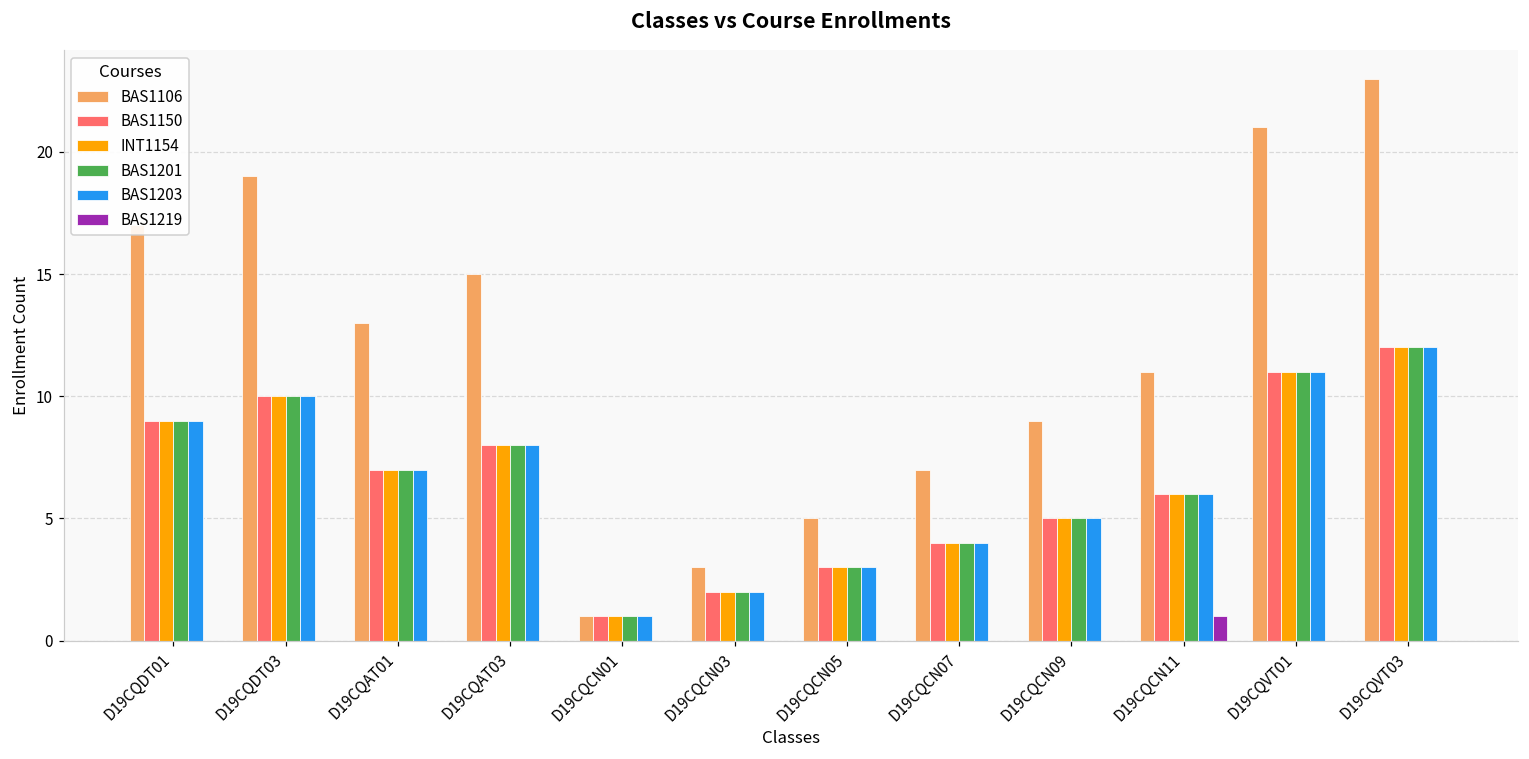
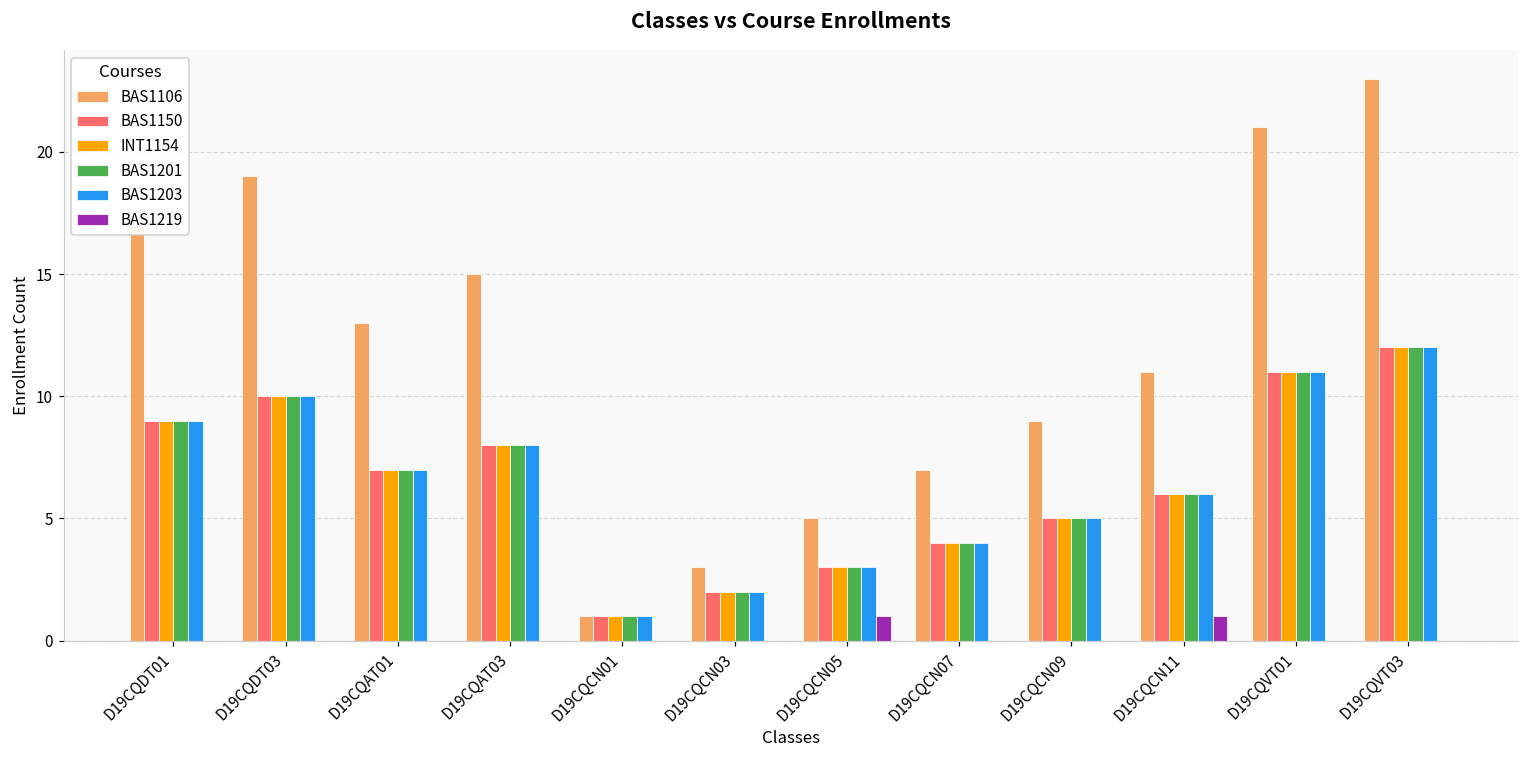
  {
    "INT1154": {
      "D19CQDT01": 9,
      "D19CQDT03": 10,
      "D19CQAT01": 7,
      "D19CQAT03": 8,
      "D19CQCN01": 1,
      "D19CQCN03": 2,
      "D19CQCN05": 3,
      "D19CQCN07": 4,
      "D19CQCN09": 5,
      "D19CQCN11": 6,
      "D19CQVT01": 11,
      "D19CQVT03": 12
    },
    "BAS1201": {
      "D19CQDT01": 9,
      "D19CQDT03": 10,
      "D19CQAT01": 7,
      "D19CQAT03": 8,
      "D19CQCN01": 1,
      "D19CQCN03": 2,
      "D19CQCN05": 3,
      "D19CQCN07": 4,
      "D19CQCN09": 5,
      "D19CQCN11": 6,
      "D19CQVT01": 11,
      "D19CQVT03": 12
    },
    "BAS1203": {
      "D19CQDT01": 9,
      "D19CQDT03": 10,
      "D19CQAT01": 7,
      "D19CQAT03": 8,
      "D19CQCN01": 1,
      "D19CQCN03": 2,
      "D19CQCN05": 3,
      "D19CQCN07": 4,
      "D19CQCN09": 5,
      "D19CQCN11": 6,
      "D19CQVT01": 11,
      "D19CQVT03": 12
    },
    "BAS1219": {
      "D19CQDT01": 0,
      "D19CQDT03": 0,
      "D19CQAT01": 0,
      "D19CQAT03": 0,
      "D19CQCN01": 0,
      "D19CQCN03": 0,
-     "D19CQCN05": 0,
+     "D19CQCN05": 1,
      "D19CQCN07": 0,
      "D19CQCN09": 0,
      "D19CQCN11": 1,
      "D19CQVT01": 0,
      "D19CQVT03": 0
    }
  }
